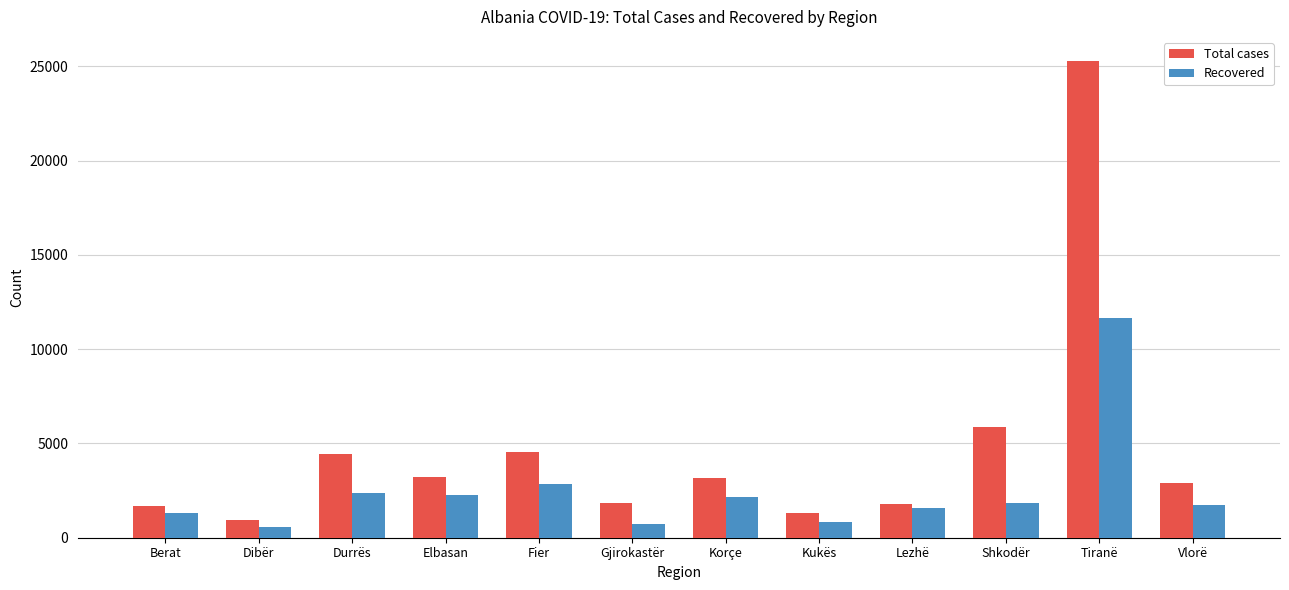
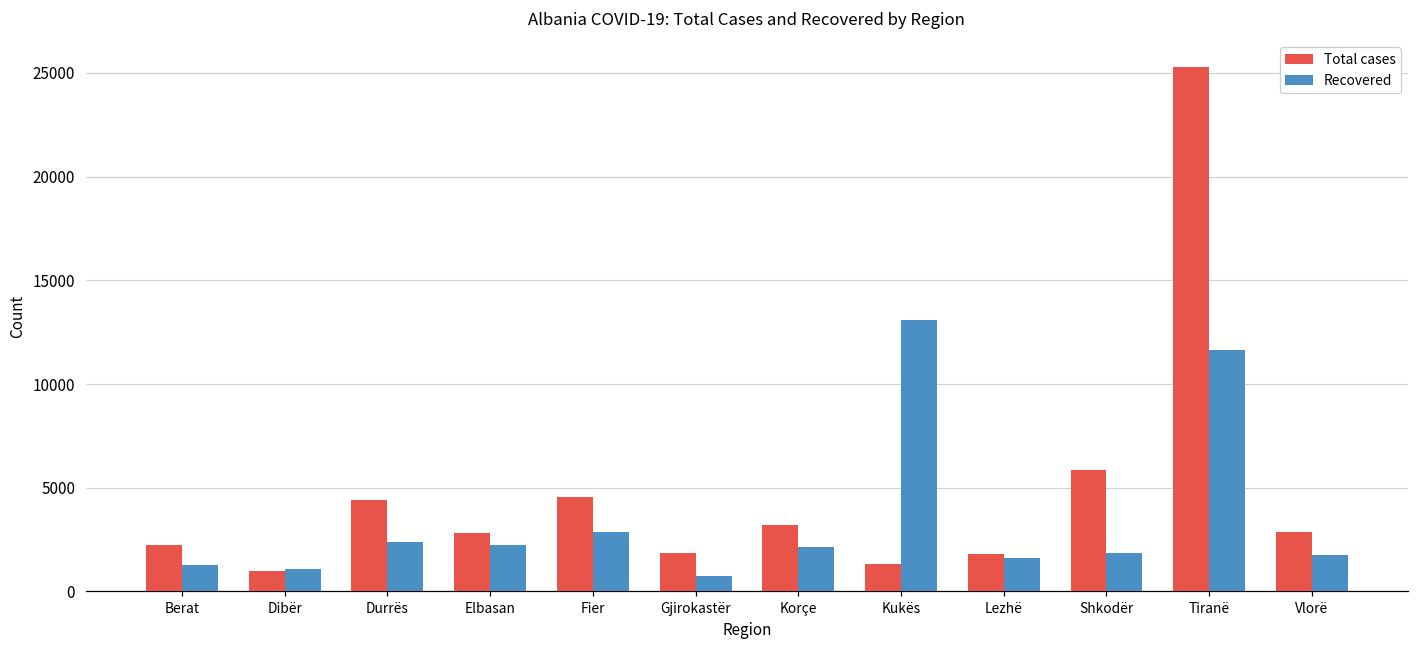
  {
    "Total cases": {
-     "Berat": 1700,
+     "Berat": 2200,
      "Dibër": 1000,
      "Durrës": 4400,
-     "Elbasan": 3200,
+     "Elbasan": 2800,
      "Fier": 4600,
      "Gjirokastër": 1900,
      "Korçe": 3200,
      "Kukës": 1300,
      "Lezhë": 1800,
      "Shkodër": 5900,
      "Tiranë": 25300,
      "Vlorë": 2900
    },
    "Recovered": {
      "Berat": 1300,
-     "Dibër": 600,
+     "Dibër": 1100,
      "Durrës": 2400,
      "Elbasan": 2200,
      "Fier": 2900,
      "Gjirokastër": 700,
      "Korçe": 2200,
-     "Kukës": 800,
+     "Kukës": 13100,
      "Lezhë": 1600,
      "Shkodër": 1900,
      "Tiranë": 11600,
      "Vlorë": 1800
    }
  }
